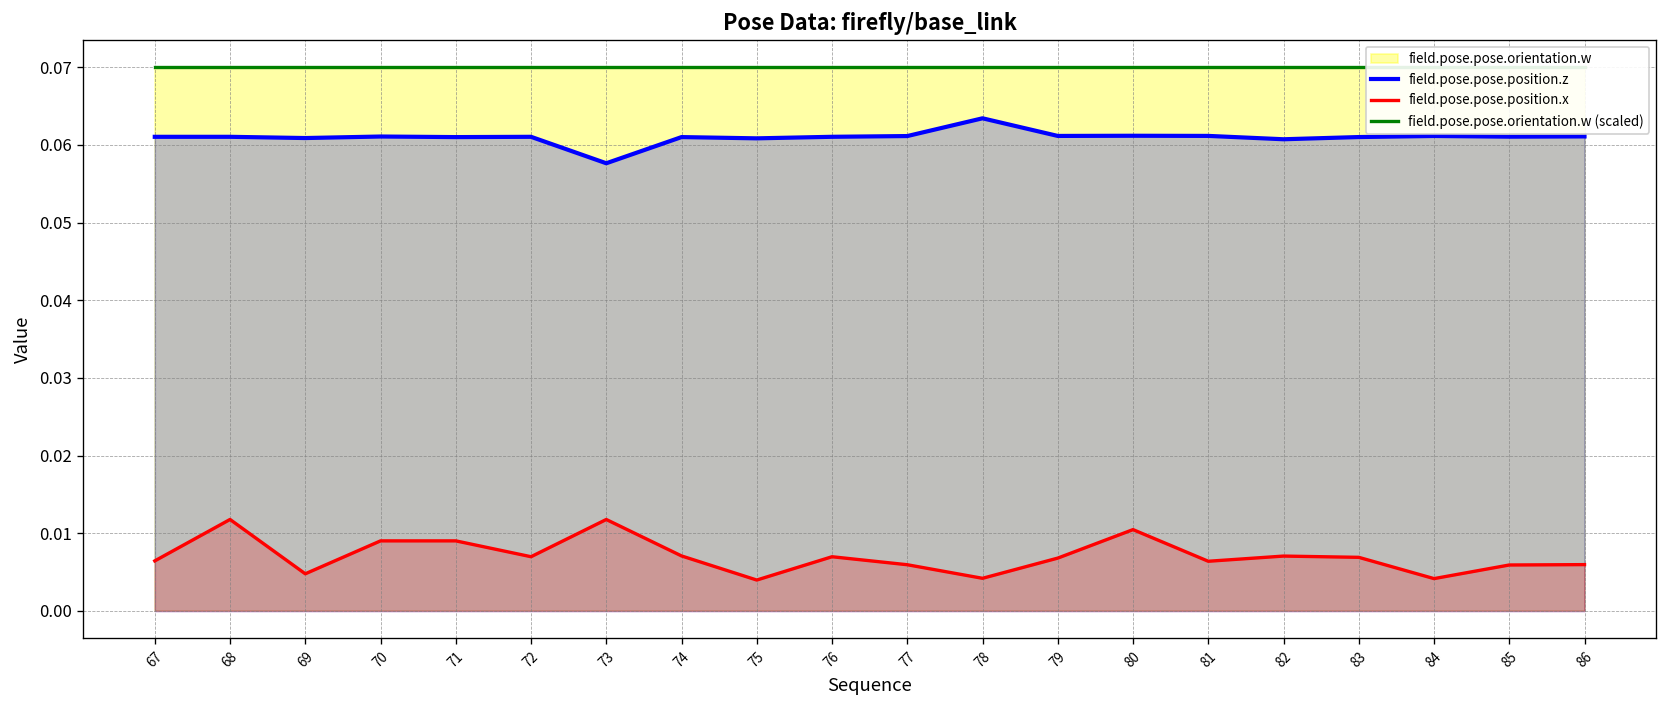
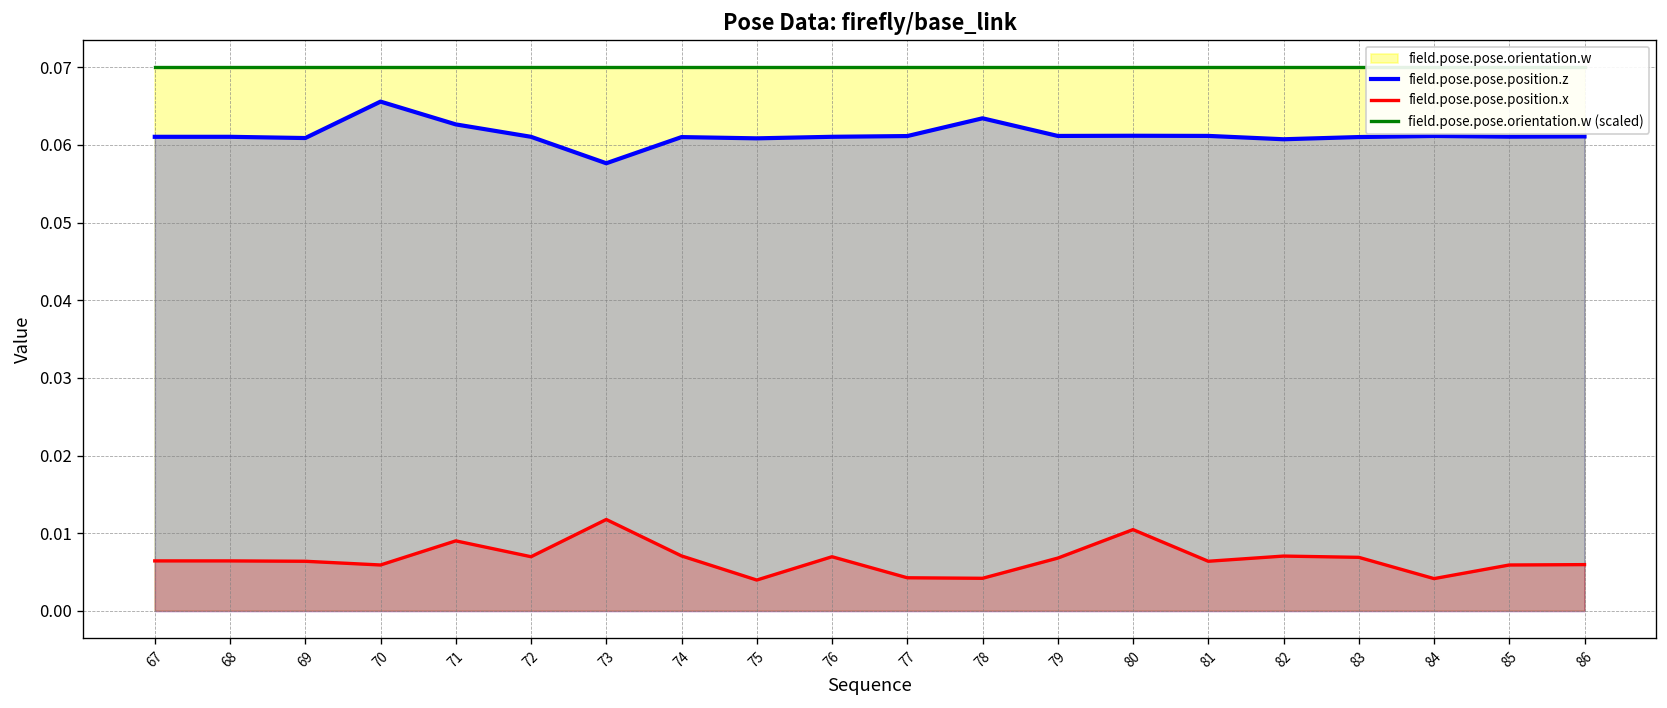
  {
    "field.pose.pose.position.z": {
      "67": 0.061,
      "68": 0.061,
      "69": 0.061,
-     "70": 0.061,
-     "71": 0.061,
+     "70": 0.066,
+     "71": 0.063,
      "72": 0.061,
      "73": 0.058,
      "74": 0.061,
      "75": 0.061,
      "76": 0.061,
      "77": 0.061,
      "78": 0.063,
      "79": 0.061,
      "80": 0.061,
      "81": 0.061,
      "82": 0.061,
      "83": 0.061,
      "84": 0.061,
      "85": 0.061,
      "86": 0.061
    },
    "field.pose.pose.position.x": {
      "67": 0.006,
-     "68": 0.012,
-     "69": 0.005,
-     "70": 0.009,
+     "68": 0.006,
+     "69": 0.006,
+     "70": 0.006,
      "71": 0.009,
      "72": 0.007,
      "73": 0.012,
      "74": 0.007,
      "75": 0.004,
      "76": 0.007,
-     "77": 0.006,
+     "77": 0.004,
      "78": 0.004,
      "79": 0.007,
      "80": 0.010,
      "81": 0.006,
      "82": 0.007,
      "83": 0.007,
      "84": 0.004,
      "85": 0.006,
      "86": 0.006
    },
    "field.pose.pose.orientation.w": {
      "67": 0.070,
      "68": 0.070,
      "69": 0.070,
      "70": 0.070,
      "71": 0.070,
      "72": 0.070,
      "73": 0.070,
      "74": 0.070,
      "75": 0.070,
      "76": 0.070,
      "77": 0.070,
      "78": 0.070,
      "79": 0.070,
      "80": 0.070,
      "81": 0.070,
      "82": 0.070,
      "83": 0.070
    }
  }
